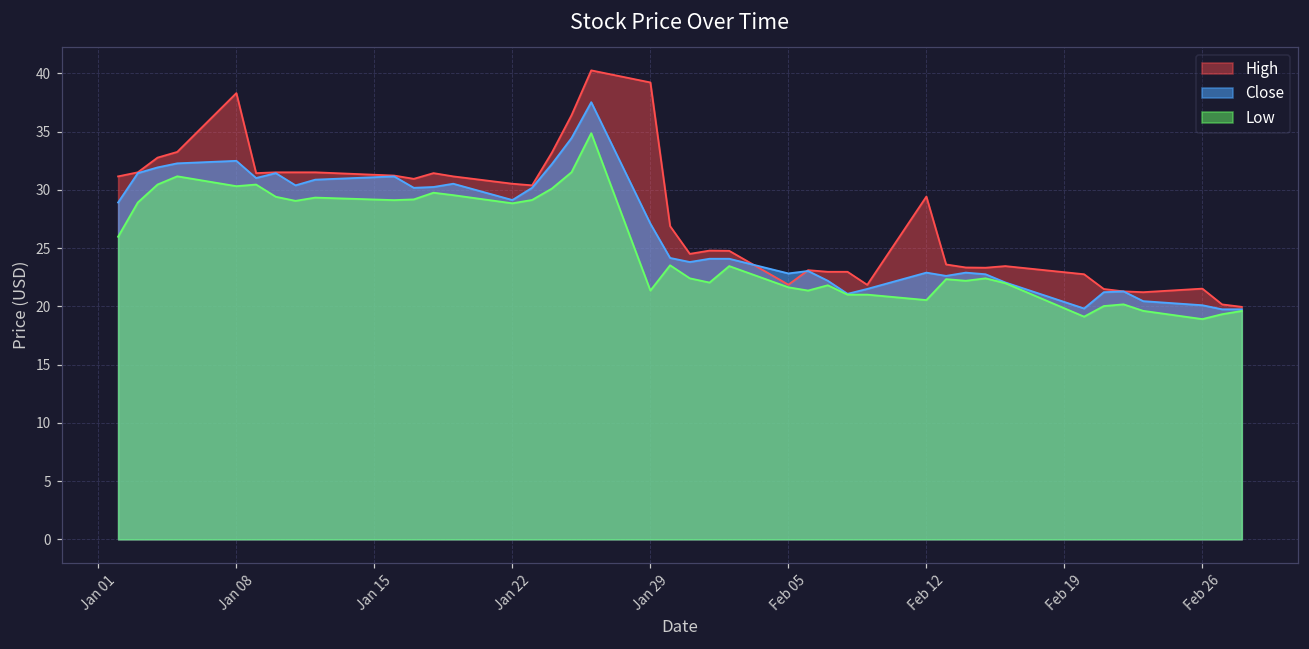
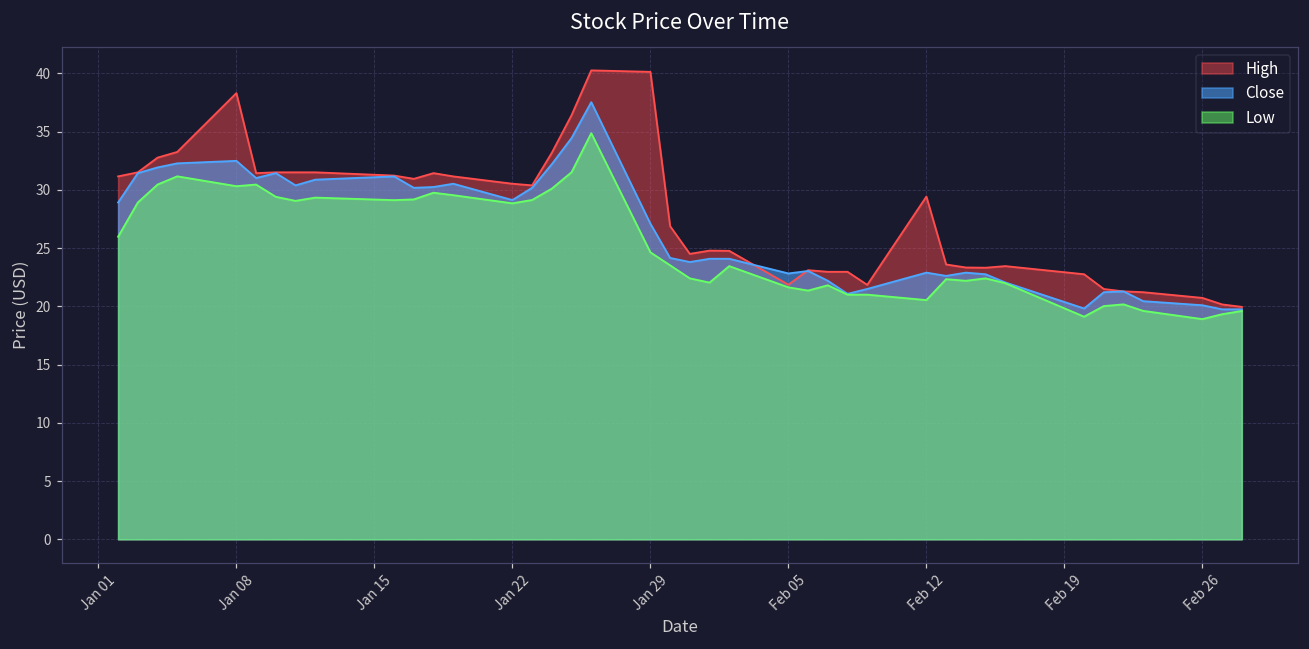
  {
    "High": {
      "Jan 08": 38.3,
      "Jan 22": 30.5,
-     "Jan 29": 39.2,
+     "Jan 29": 40.1,
      "Feb 12": 29.4,
-     "Feb 26": 21.5
+     "Feb 26": 20.7
    },
    "Close": {
      "Jan 08": 32.5,
      "Jan 22": 29.1,
      "Jan 29": 27.1,
      "Feb 05": 22.8,
      "Feb 12": 22.9,
      "Feb 26": 20.1
    },
    "Low": {
      "Jan 08": 30.3,
      "Jan 22": 28.8,
-     "Jan 29": 21.4,
+     "Jan 29": 24.6,
      "Feb 12": 20.5,
      "Feb 26": 18.9
    }
  }
